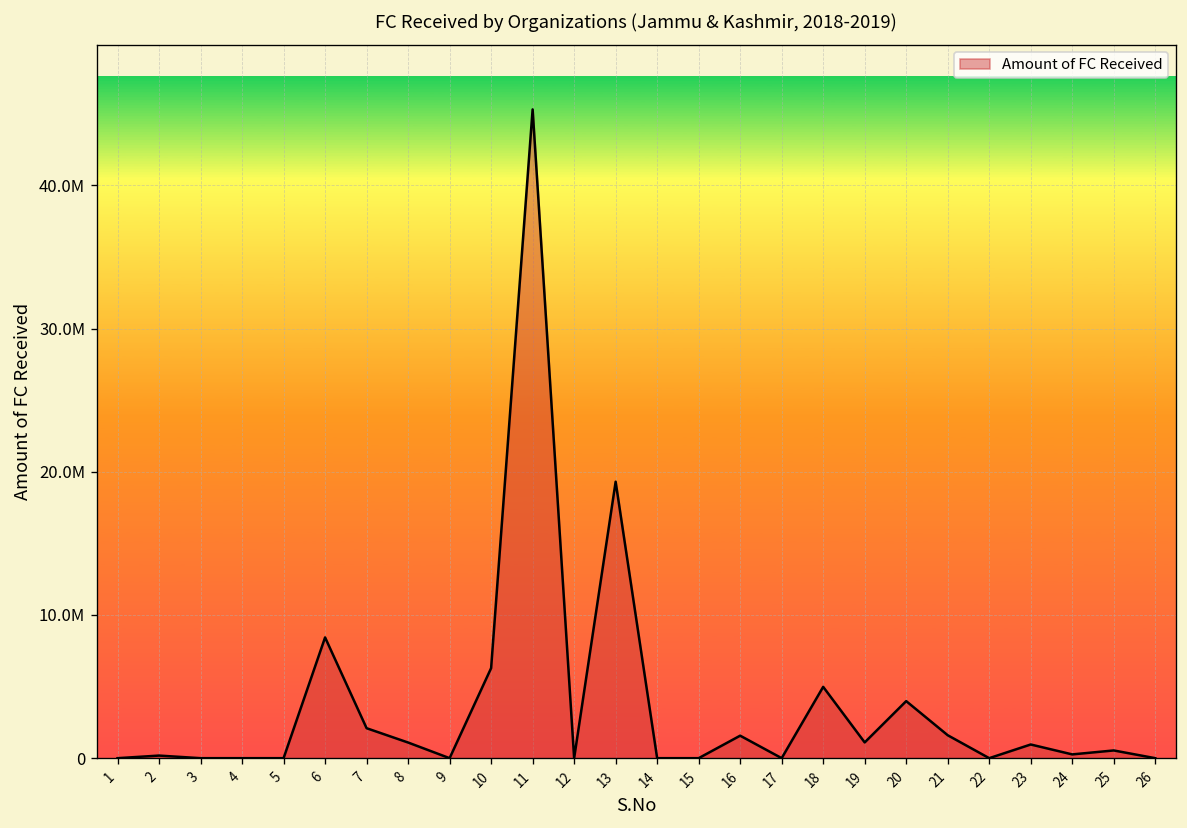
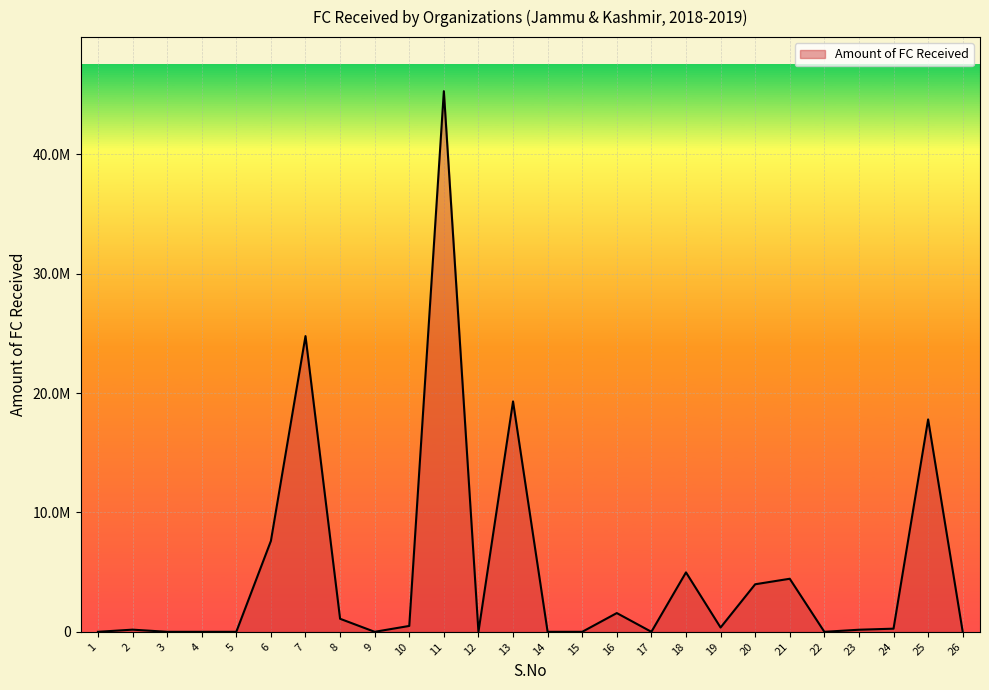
  {
    "1": 0,
    "2": 200000,
    "3": 0,
    "4": 0,
    "5": 0,
-   "6": 8400000,
-   "7": 2100000,
+   "6": 7600000,
+   "7": 24800000,
    "8": 1100000,
    "9": 0,
-   "10": 6300000,
+   "10": 500000,
    "11": 45300000,
    "12": 0,
    "13": 19300000,
    "14": 0,
    "15": 0,
    "16": 1600000,
    "17": 0,
    "18": 5000000,
-   "19": 1100000,
+   "19": 400000,
    "20": 4000000,
-   "21": 1600000,
+   "21": 4400000,
    "22": 0,
-   "23": 1000000,
+   "23": 200000,
    "24": 300000,
-   "25": 500000,
+   "25": 17800000,
    "26": 0
  }
